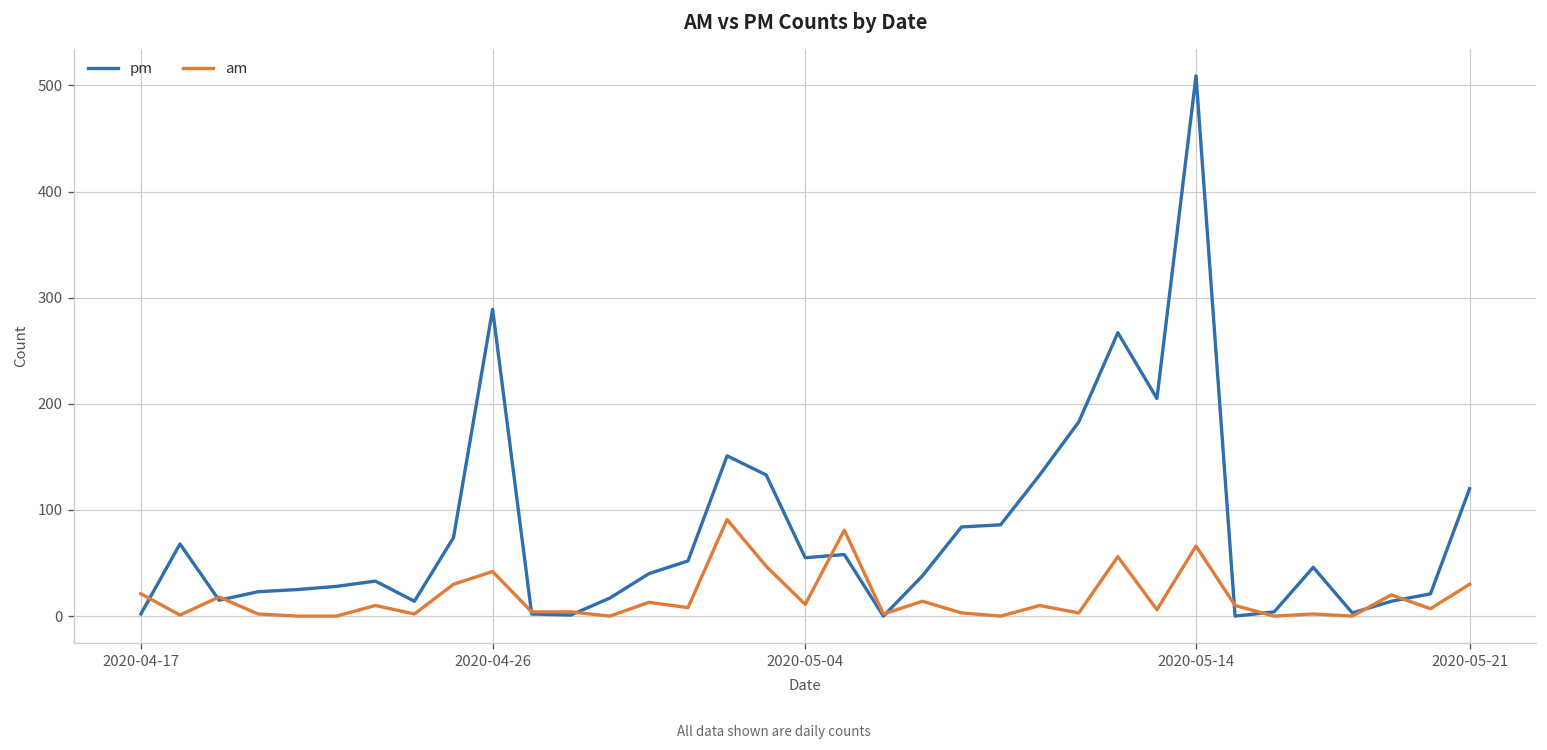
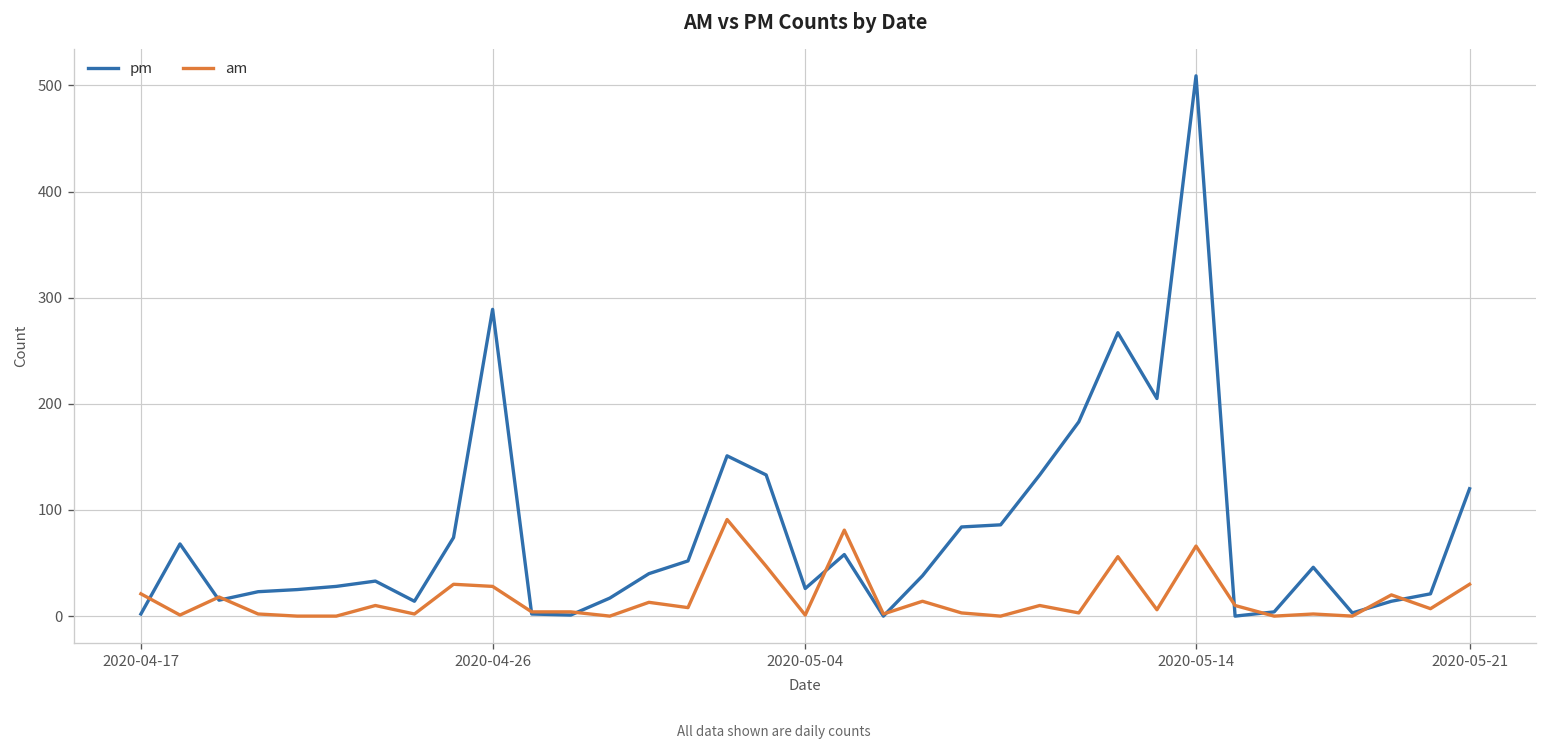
  {
    "pm": {
      "2020-04-17": 0,
      "2020-04-26": 290,
-     "2020-05-04": 60,
+     "2020-05-04": 30,
      "2020-05-14": 510,
      "2020-05-21": 120
    },
    "am": {
      "2020-04-17": 20,
-     "2020-04-26": 40,
-     "2020-05-04": 10,
+     "2020-04-26": 30,
+     "2020-05-04": 0,
      "2020-05-14": 70,
      "2020-05-21": 30
    }
  }
